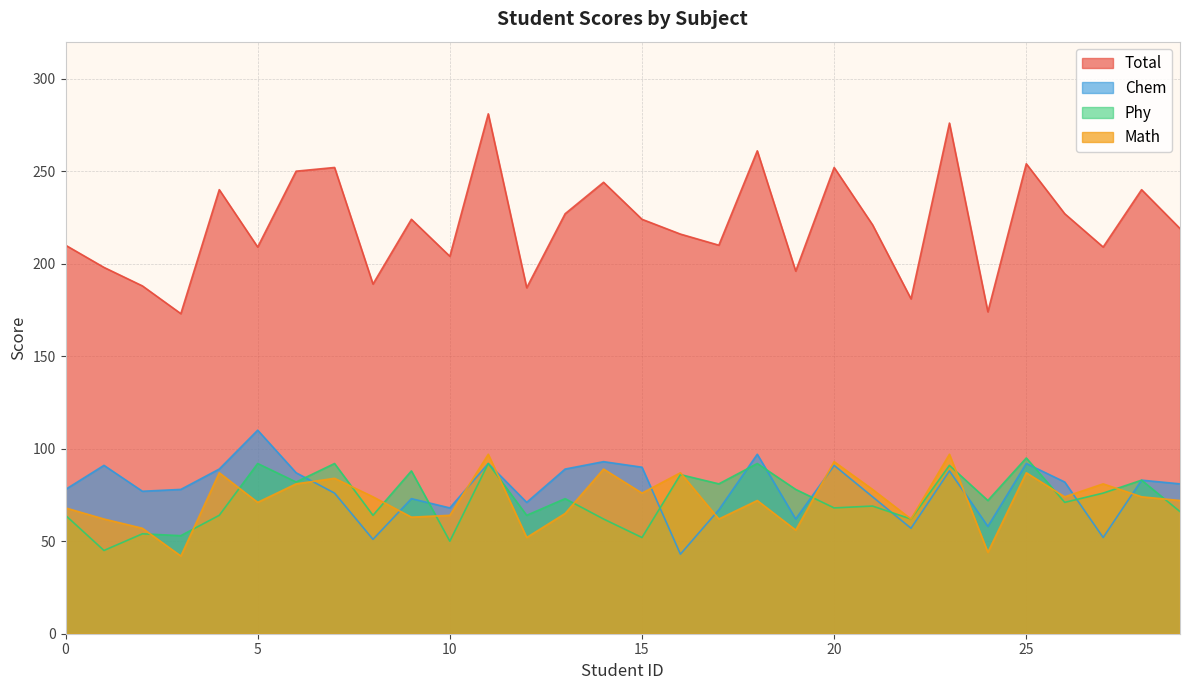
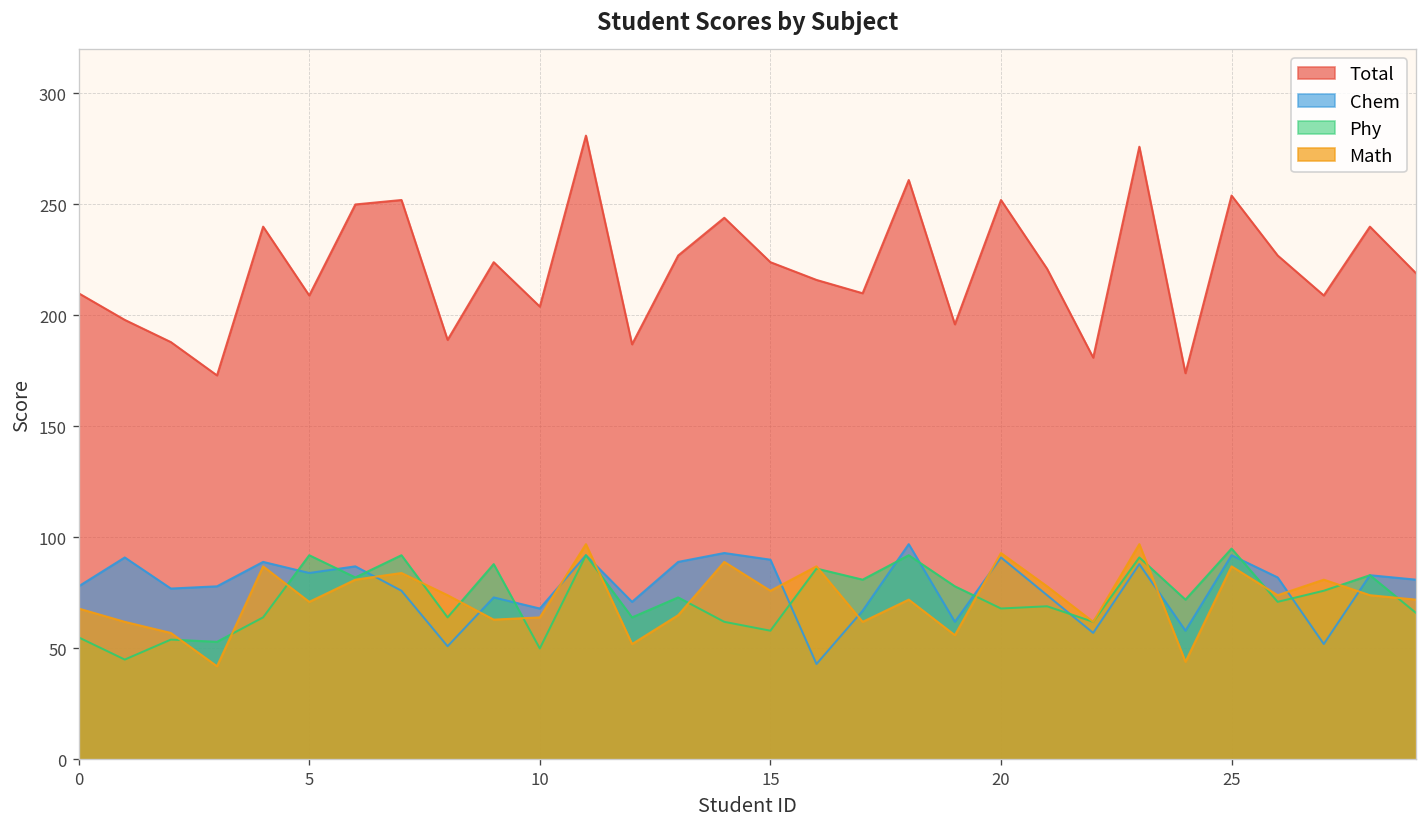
  {
    "Total": {
      "0": 210,
      "5": 209,
      "10": 204,
      "15": 224,
      "20": 252,
      "25": 254
    },
    "Chem": {
      "0": 78,
-     "5": 110,
+     "5": 84,
      "10": 68,
      "15": 90,
      "20": 91,
      "25": 92
    },
    "Phy": {
-     "0": 64,
+     "0": 55,
      "5": 92,
      "10": 50,
-     "15": 52,
+     "15": 58,
      "20": 68,
      "25": 95
    },
    "Math": {
      "0": 68,
      "5": 71,
      "10": 64,
      "15": 76,
      "20": 93,
      "25": 87
    }
  }
